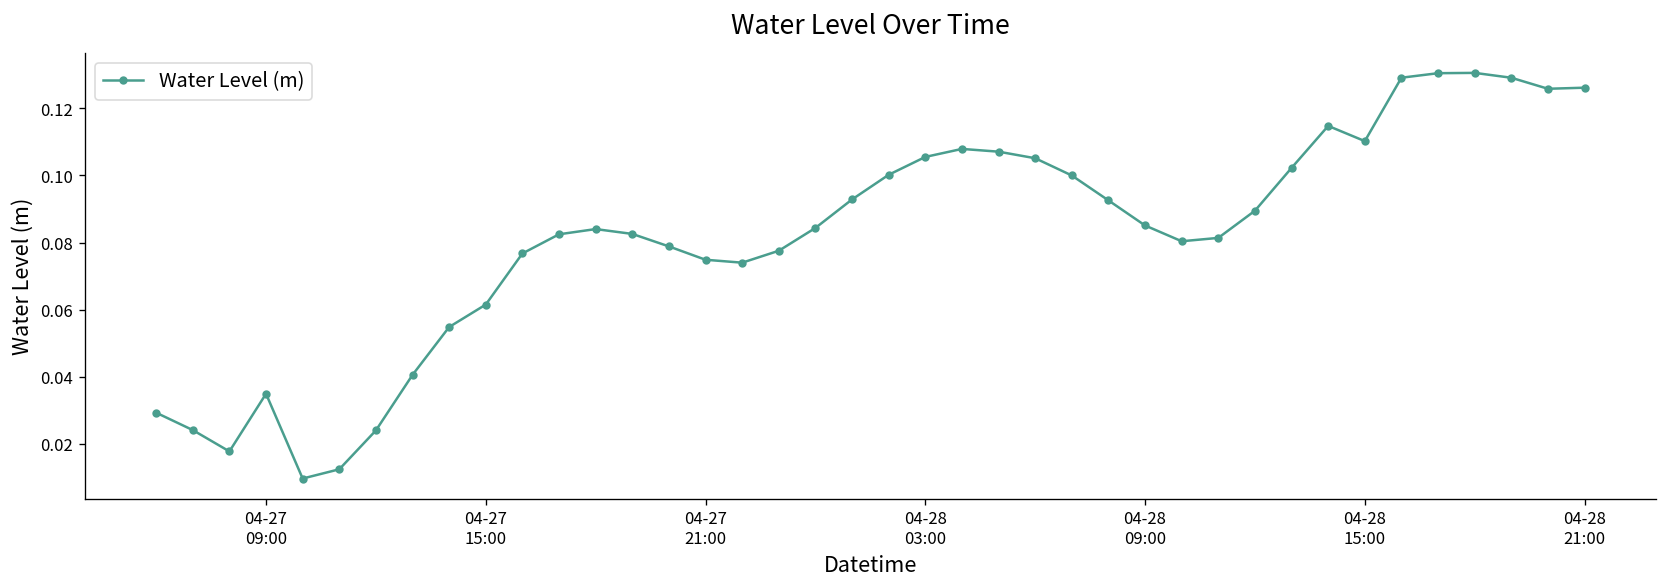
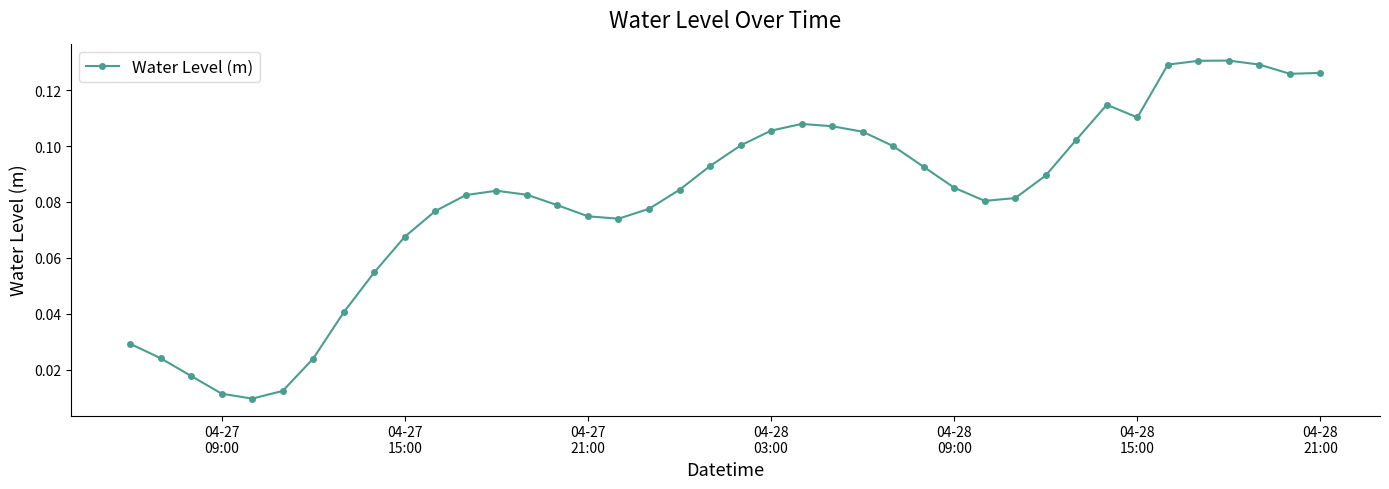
  {
-   "04-27 09:00": 0.035,
-   "04-27 15:00": 0.062,
+   "04-27 09:00": 0.011,
+   "04-27 15:00": 0.068,
    "04-27 21:00": 0.075,
    "04-28 03:00": 0.106,
    "04-28 09:00": 0.085,
    "04-28 15:00": 0.110,
    "04-28 21:00": 0.126
  }
